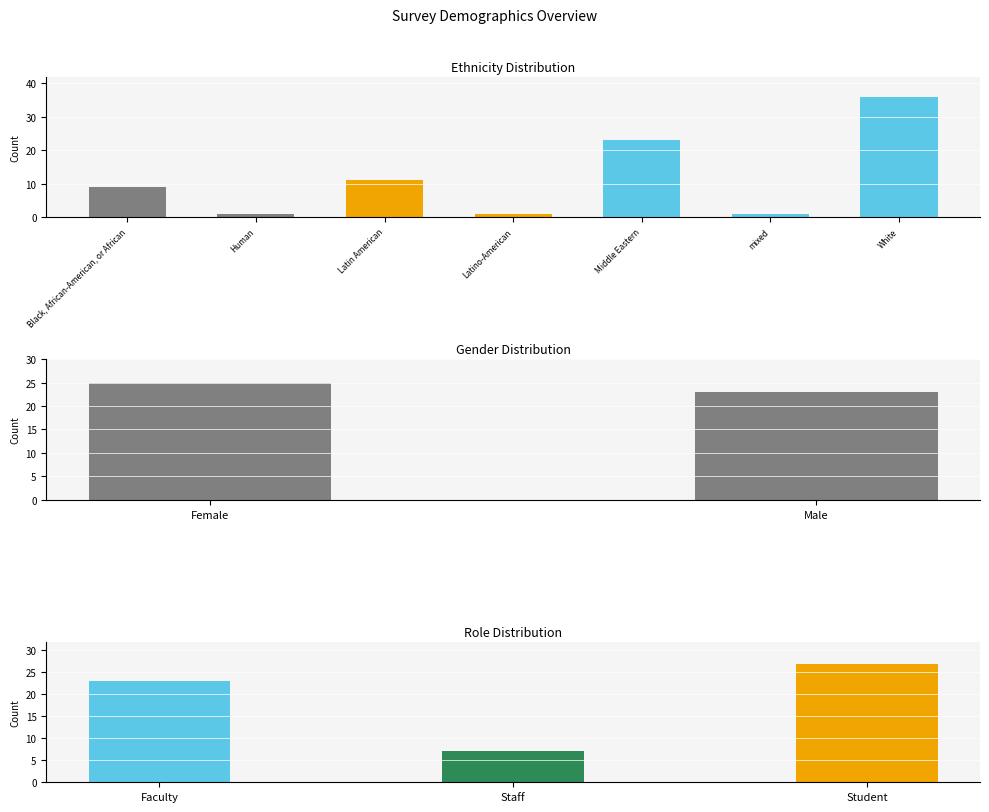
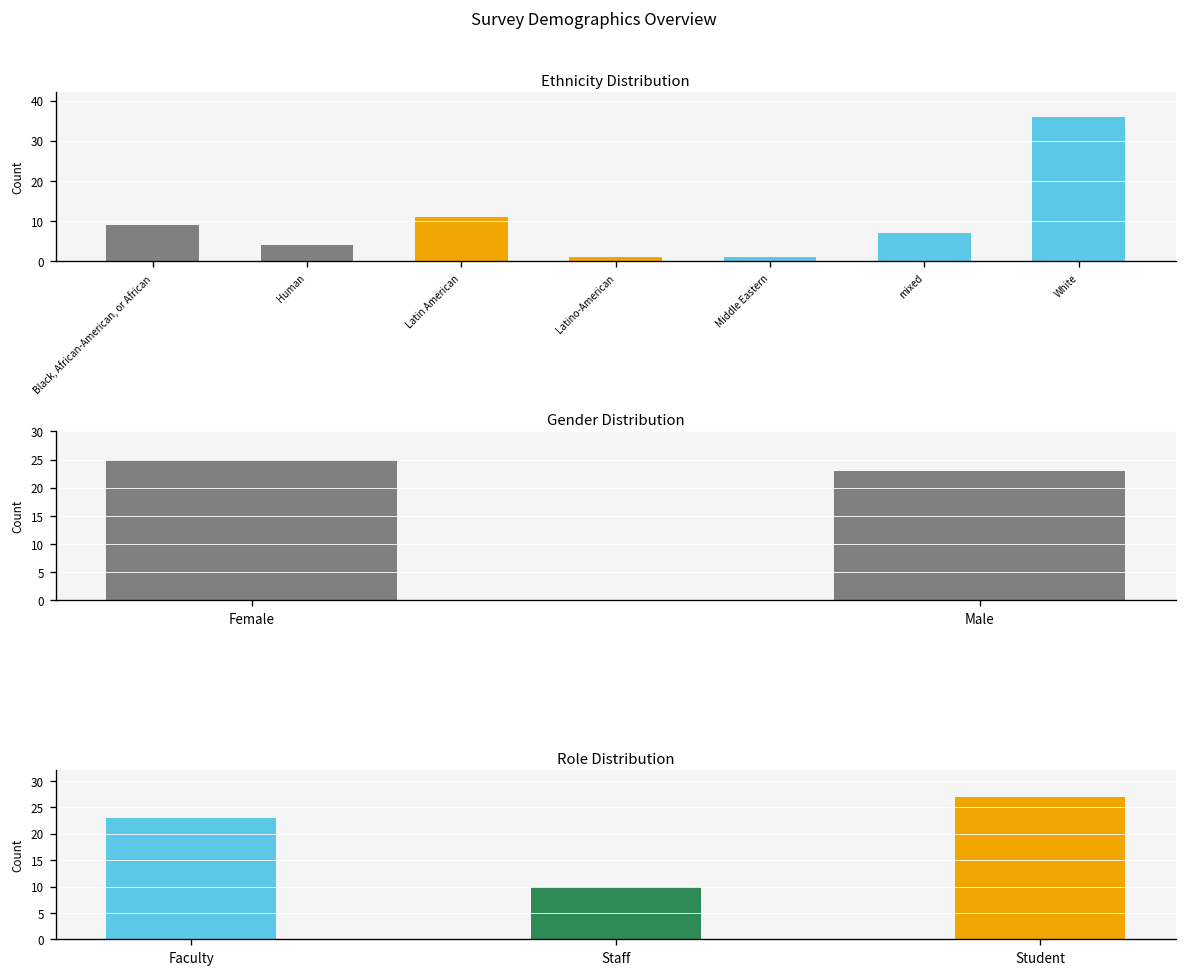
  {
    "Ethnicity Distribution": {
      "Black, African-American, or African": 9,
-     "Human": 1,
+     "Human": 4,
      "Latin American": 11,
      "Latino-American": 1,
-     "Middle Eastern": 23,
-     "mixed": 1,
+     "Middle Eastern": 1,
+     "mixed": 7,
      "White": 36
    },
    "Gender Distribution": {
      "Female": 25,
      "Male": 23
    },
    "Role Distribution": {
      "Faculty": 23,
-     "Staff": 7,
+     "Staff": 10,
      "Student": 27
    }
  }
